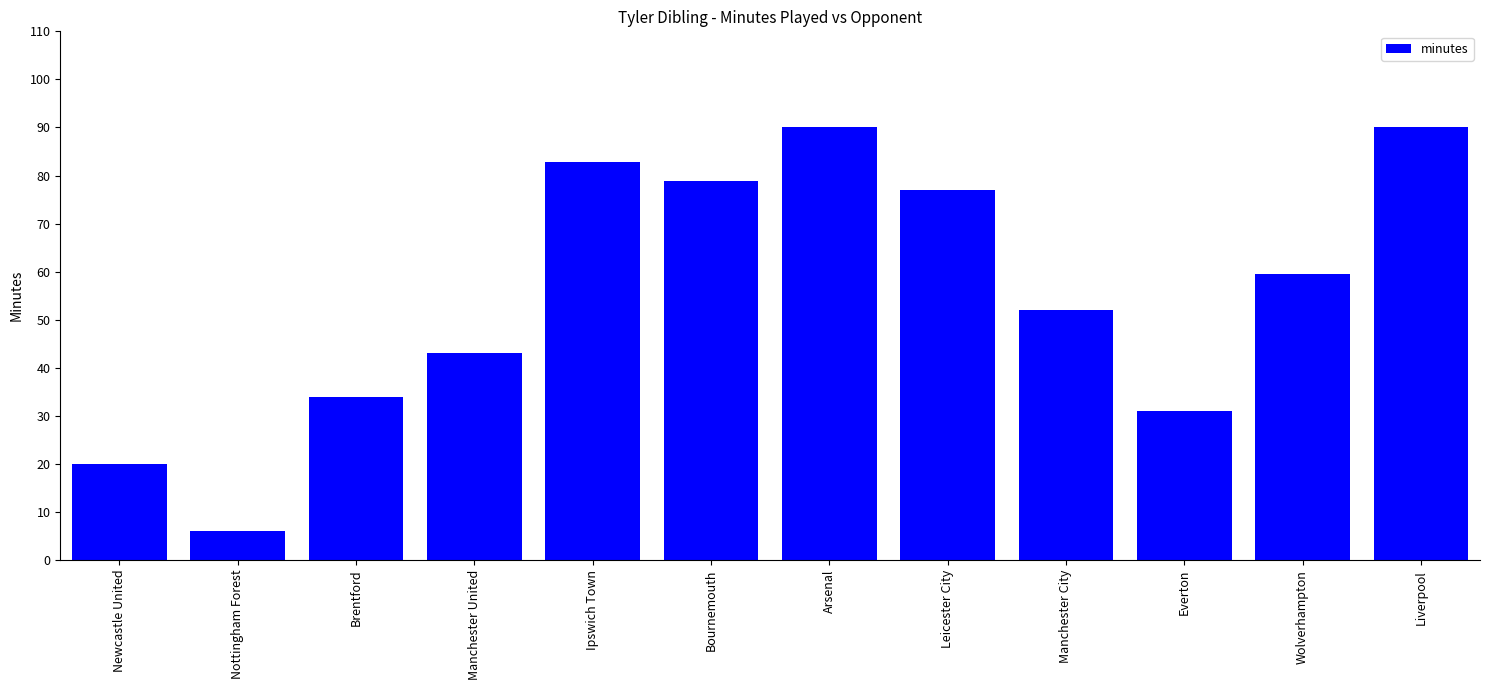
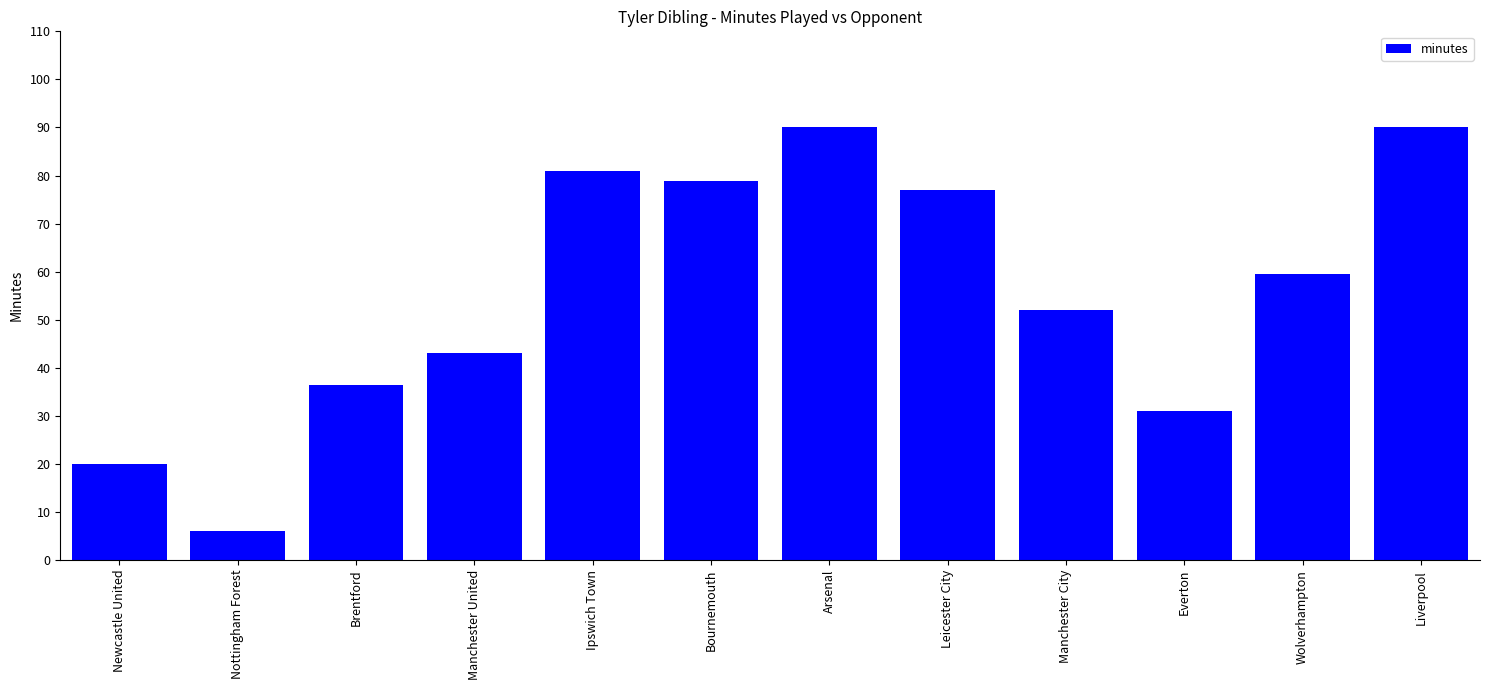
  {
    "Newcastle United": 20,
    "Nottingham Forest": 6,
-   "Brentford": 34,
+   "Brentford": 36,
    "Manchester United": 43,
-   "Ipswich Town": 83,
+   "Ipswich Town": 81,
    "Bournemouth": 79,
    "Arsenal": 90,
    "Leicester City": 77,
    "Manchester City": 52,
    "Everton": 31,
    "Wolverhampton": 60,
    "Liverpool": 90
  }
